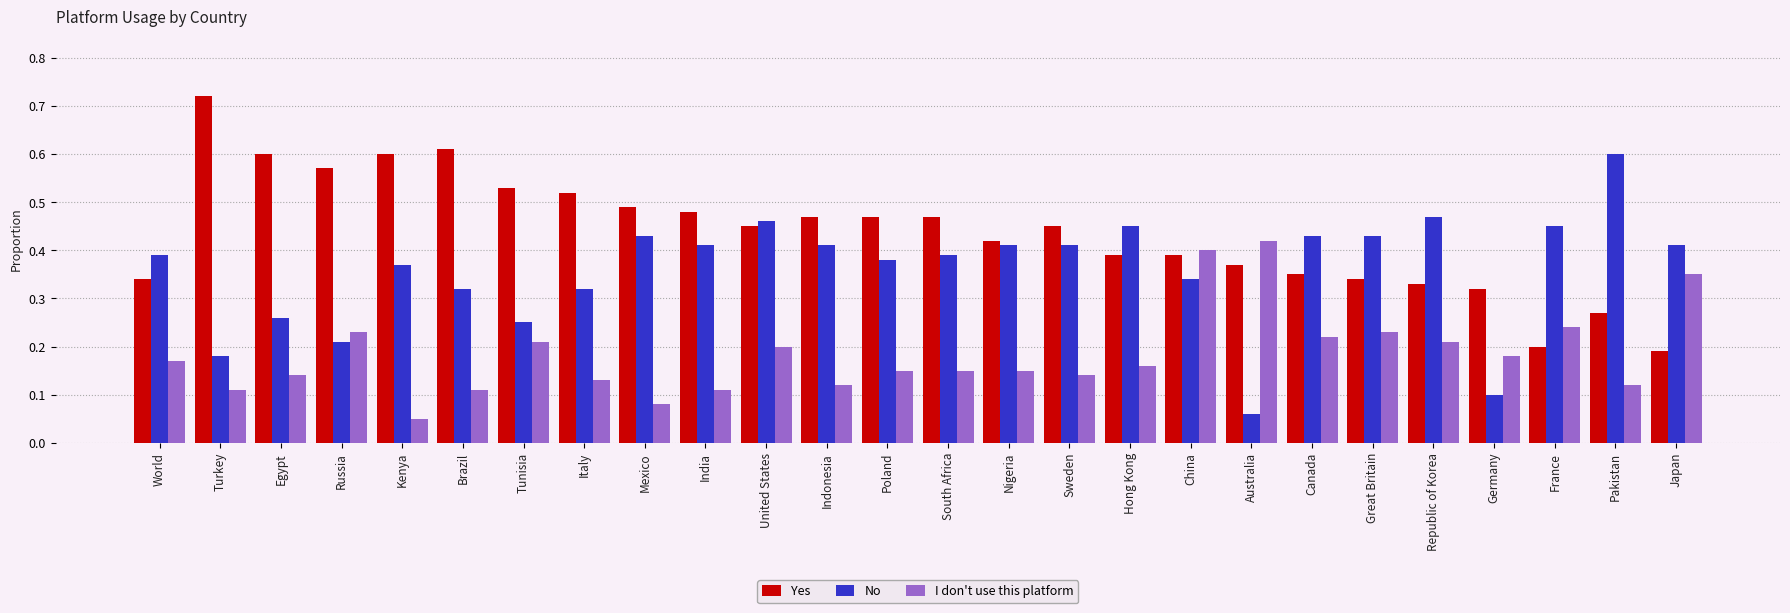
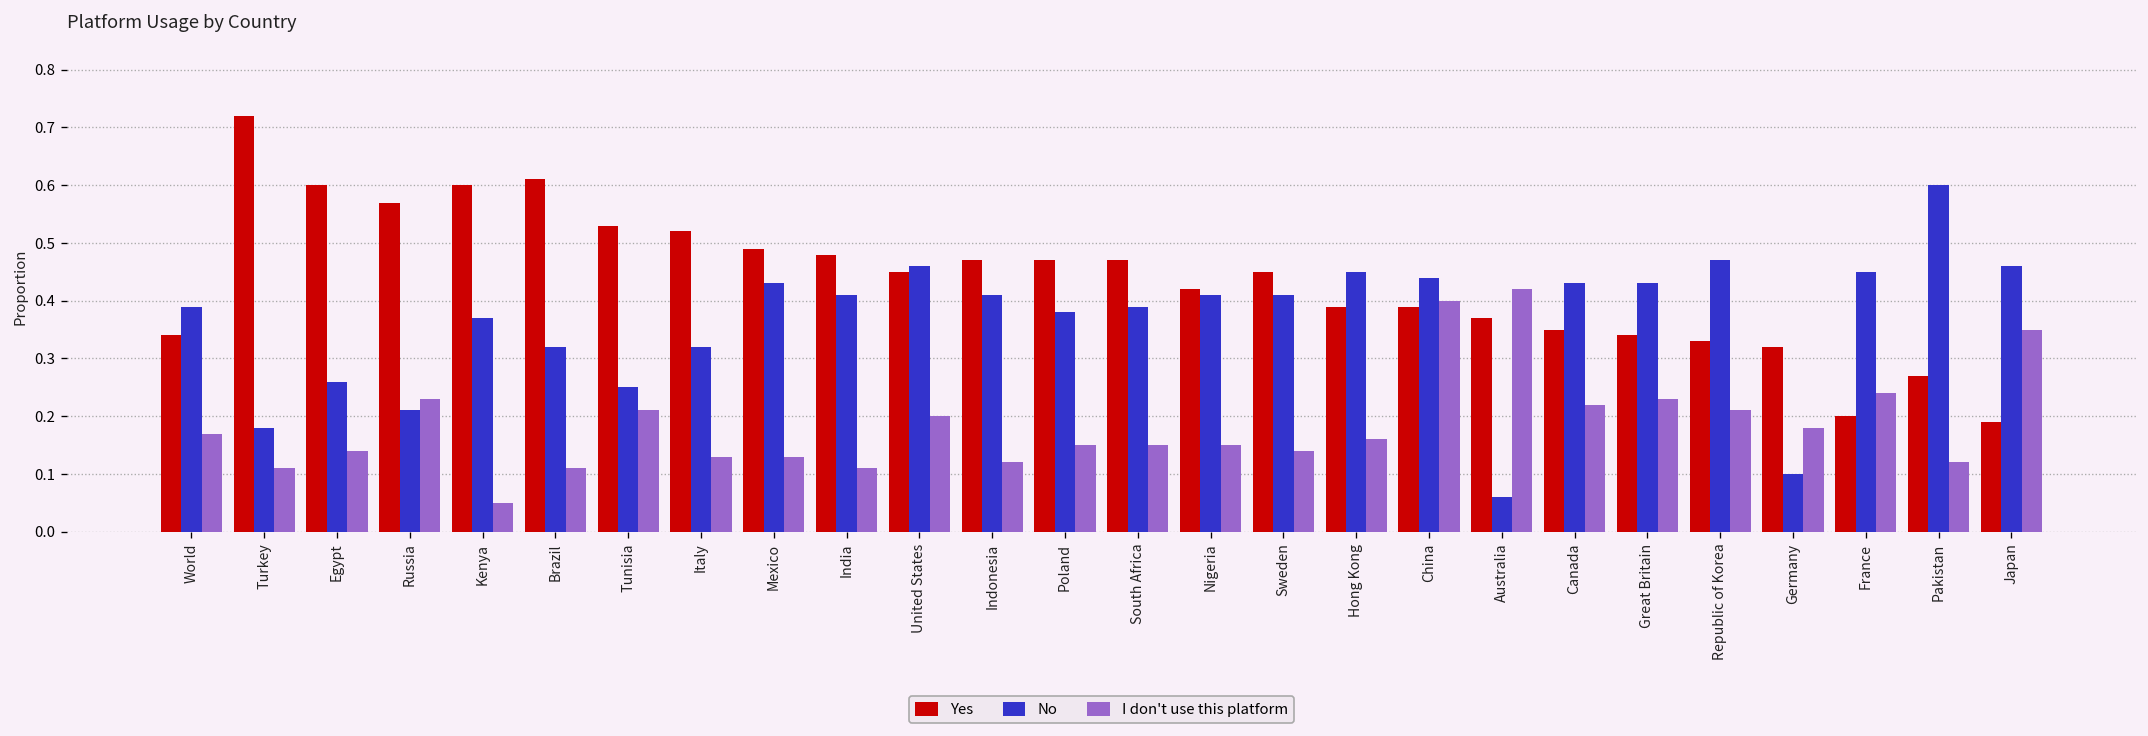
  {
    "Yes": {
      "World": 0.34,
      "Turkey": 0.72,
      "Egypt": 0.60,
      "Russia": 0.57,
      "Kenya": 0.60,
      "Brazil": 0.61,
      "Tunisia": 0.53,
      "Italy": 0.52,
      "Mexico": 0.49,
      "India": 0.48,
      "United States": 0.45,
      "Indonesia": 0.47,
      "Poland": 0.47,
      "South Africa": 0.47,
      "Nigeria": 0.42,
      "Sweden": 0.45,
      "Hong Kong": 0.39,
      "China": 0.39,
      "Australia": 0.37,
      "Canada": 0.35,
      "Great Britain": 0.34,
      "Republic of Korea": 0.33,
      "Germany": 0.32,
      "France": 0.20,
      "Pakistan": 0.27,
      "Japan": 0.19
    },
    "No": {
      "World": 0.39,
      "Turkey": 0.18,
      "Egypt": 0.26,
      "Russia": 0.21,
      "Kenya": 0.37,
      "Brazil": 0.32,
      "Tunisia": 0.25,
      "Italy": 0.32,
      "Mexico": 0.43,
      "India": 0.41,
      "United States": 0.46,
      "Indonesia": 0.41,
      "Poland": 0.38,
      "South Africa": 0.39,
      "Nigeria": 0.41,
      "Sweden": 0.41,
      "Hong Kong": 0.45,
-     "China": 0.34,
+     "China": 0.44,
      "Australia": 0.06,
      "Canada": 0.43,
      "Great Britain": 0.43,
      "Republic of Korea": 0.47,
      "Germany": 0.10,
      "France": 0.45,
      "Pakistan": 0.60,
-     "Japan": 0.41
+     "Japan": 0.46
    },
    "I don't use this platform": {
      "World": 0.17,
      "Turkey": 0.11,
      "Egypt": 0.14,
      "Russia": 0.23,
      "Kenya": 0.05,
      "Brazil": 0.11,
      "Tunisia": 0.21,
      "Italy": 0.13,
-     "Mexico": 0.08,
+     "Mexico": 0.13,
      "India": 0.11,
      "United States": 0.20,
      "Indonesia": 0.12,
      "Poland": 0.15,
      "South Africa": 0.15,
      "Nigeria": 0.15,
      "Sweden": 0.14,
      "Hong Kong": 0.16,
      "China": 0.40,
      "Australia": 0.42,
      "Canada": 0.22,
      "Great Britain": 0.23,
      "Republic of Korea": 0.21,
      "Germany": 0.18,
      "France": 0.24,
      "Pakistan": 0.12,
      "Japan": 0.35
    }
  }
